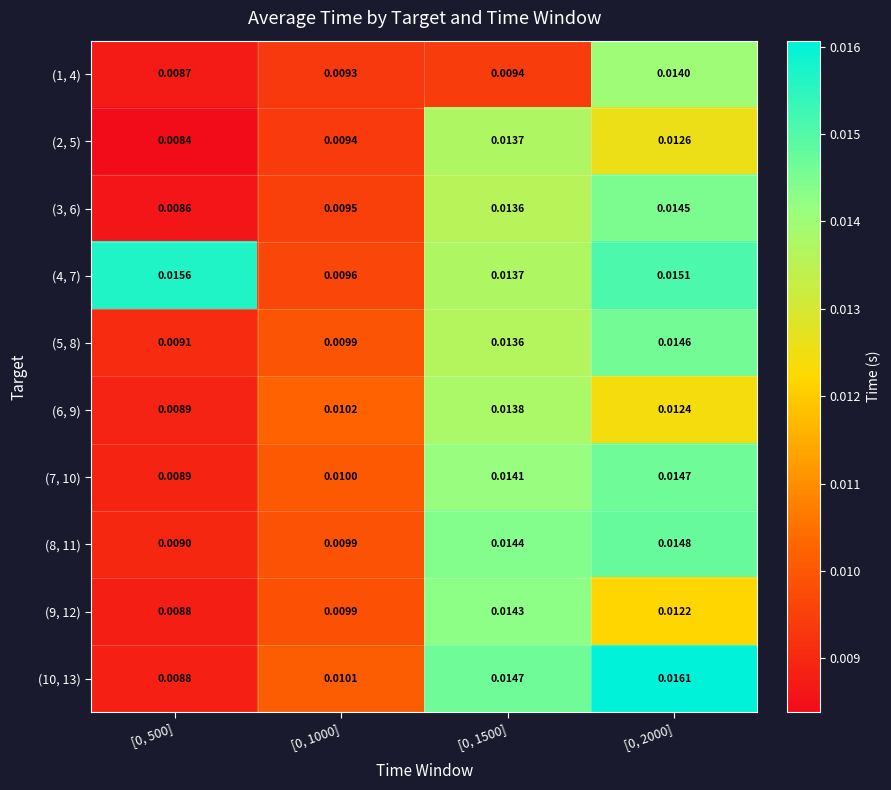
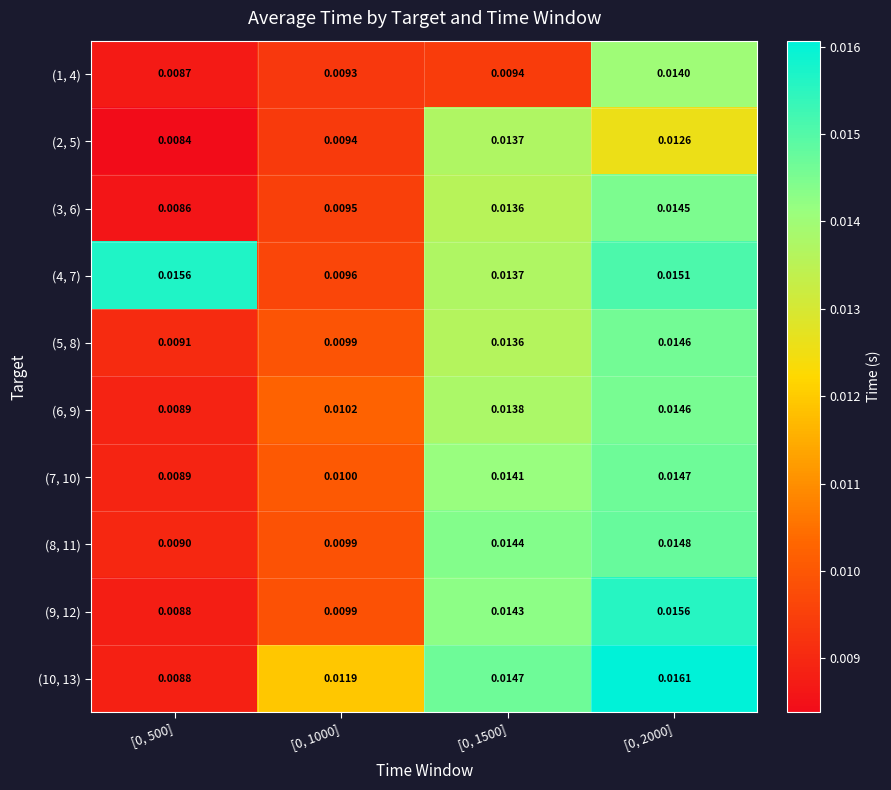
  {
    "(1, 4)": {
      "[0, 500]": 0.0087,
      "[0, 1000]": 0.0093,
      "[0, 1500]": 0.0094,
      "[0, 2000]": 0.0140
    },
    "(2, 5)": {
      "[0, 500]": 0.0084,
      "[0, 1000]": 0.0094,
      "[0, 1500]": 0.0137,
      "[0, 2000]": 0.0126
    },
    "(3, 6)": {
      "[0, 500]": 0.0086,
      "[0, 1000]": 0.0095,
      "[0, 1500]": 0.0136,
      "[0, 2000]": 0.0145
    },
    "(4, 7)": {
      "[0, 500]": 0.0156,
      "[0, 1000]": 0.0096,
      "[0, 1500]": 0.0137,
      "[0, 2000]": 0.0151
    },
    "(5, 8)": {
      "[0, 500]": 0.0091,
      "[0, 1000]": 0.0099,
      "[0, 1500]": 0.0136,
      "[0, 2000]": 0.0146
    },
    "(6, 9)": {
      "[0, 500]": 0.0089,
      "[0, 1000]": 0.0102,
      "[0, 1500]": 0.0138,
-     "[0, 2000]": 0.0124
+     "[0, 2000]": 0.0146
    },
    "(7, 10)": {
      "[0, 500]": 0.0089,
      "[0, 1000]": 0.0100,
      "[0, 1500]": 0.0141,
      "[0, 2000]": 0.0147
    },
    "(8, 11)": {
      "[0, 500]": 0.0090,
      "[0, 1000]": 0.0099,
      "[0, 1500]": 0.0144,
      "[0, 2000]": 0.0148
    },
    "(9, 12)": {
      "[0, 500]": 0.0088,
      "[0, 1000]": 0.0099,
      "[0, 1500]": 0.0143,
-     "[0, 2000]": 0.0122
+     "[0, 2000]": 0.0156
    },
    "(10, 13)": {
      "[0, 500]": 0.0088,
-     "[0, 1000]": 0.0101,
+     "[0, 1000]": 0.0119,
      "[0, 1500]": 0.0147,
      "[0, 2000]": 0.0161
    }
  }
